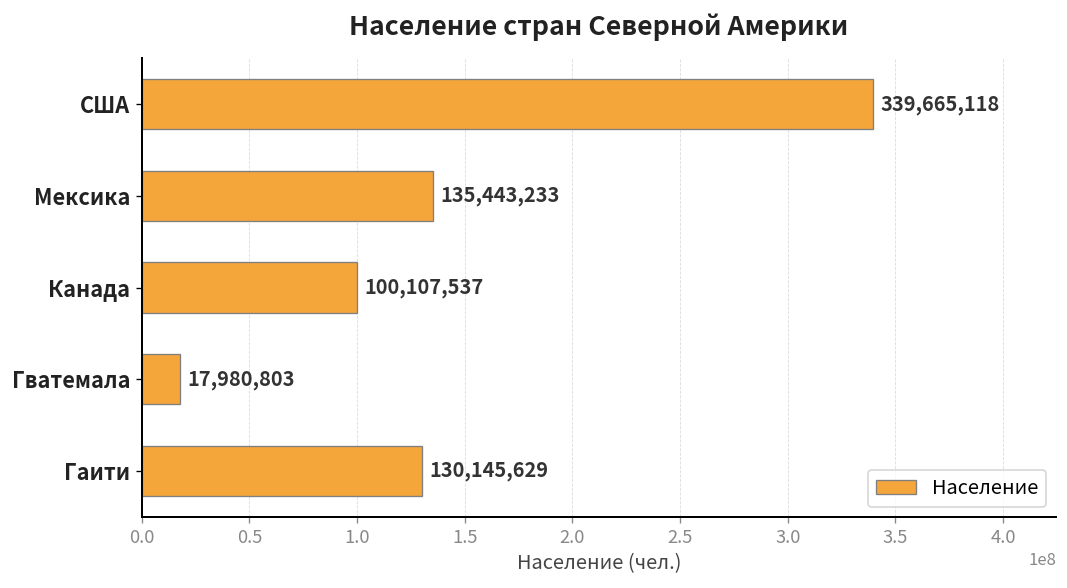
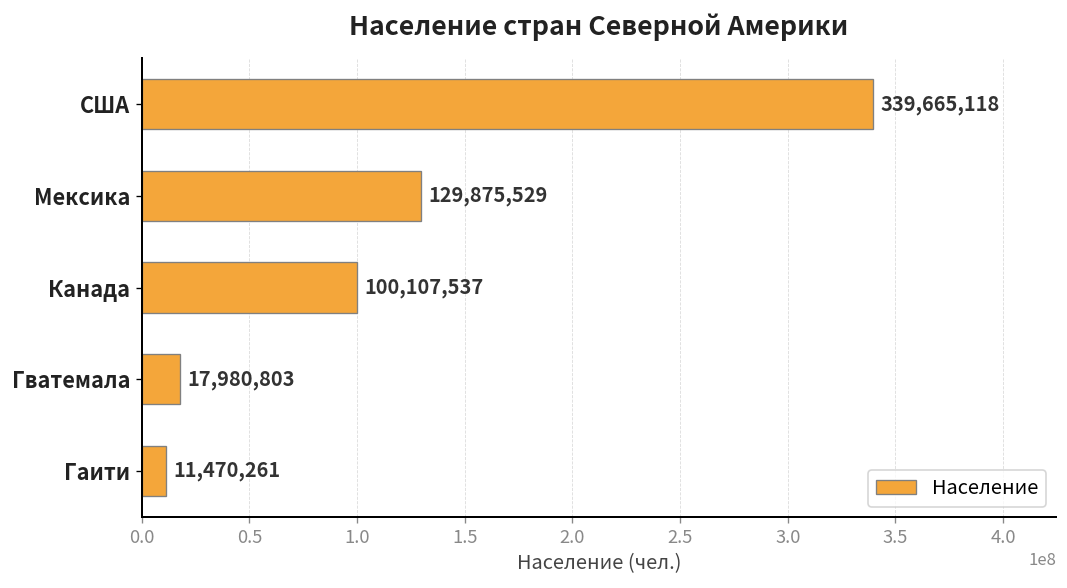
  {
    "США": "339,665,118",
-   "Мексика": "135,443,233",
+   "Мексика": "129,875,529",
    "Канада": "100,107,537",
    "Гватемала": "17,980,803",
-   "Гаити": "130,145,629"
+   "Гаити": "11,470,261"
  }
